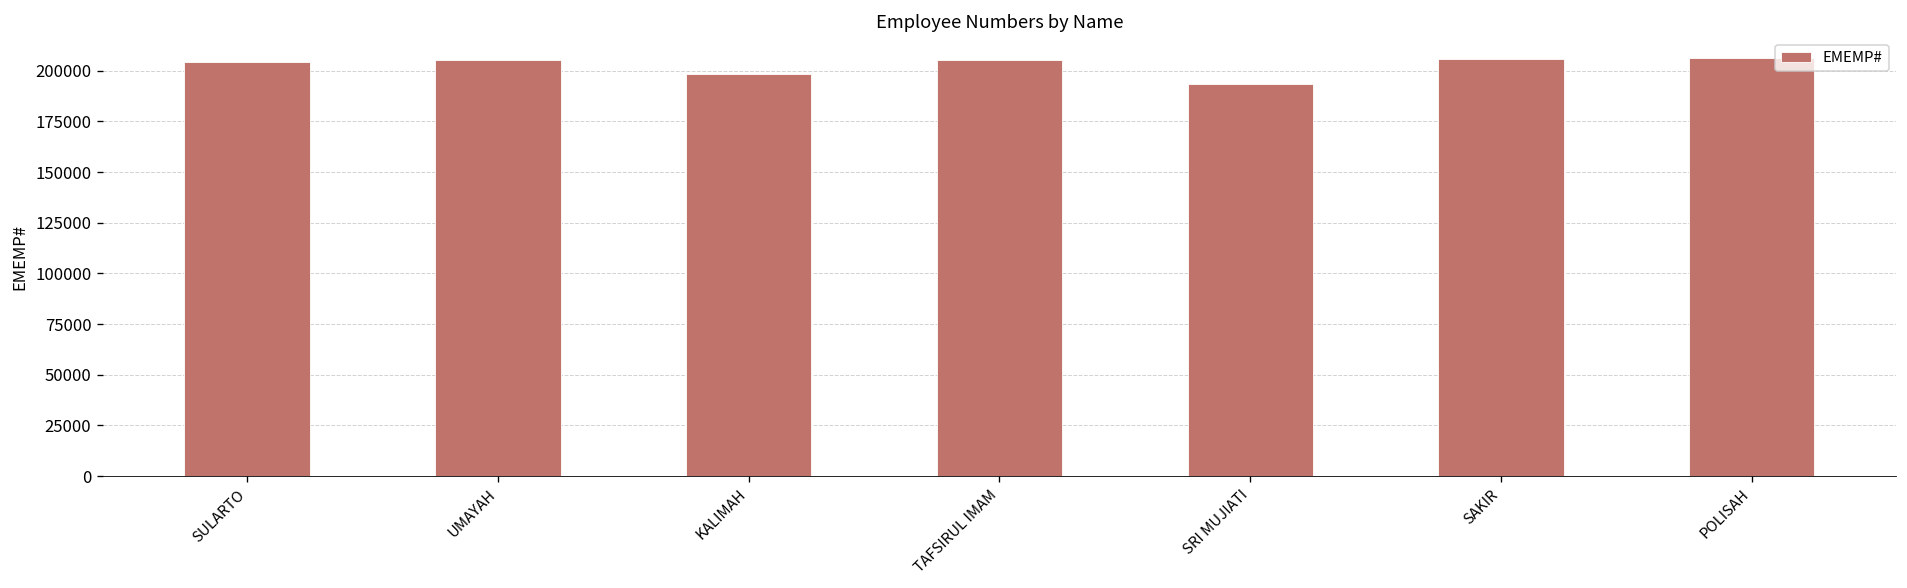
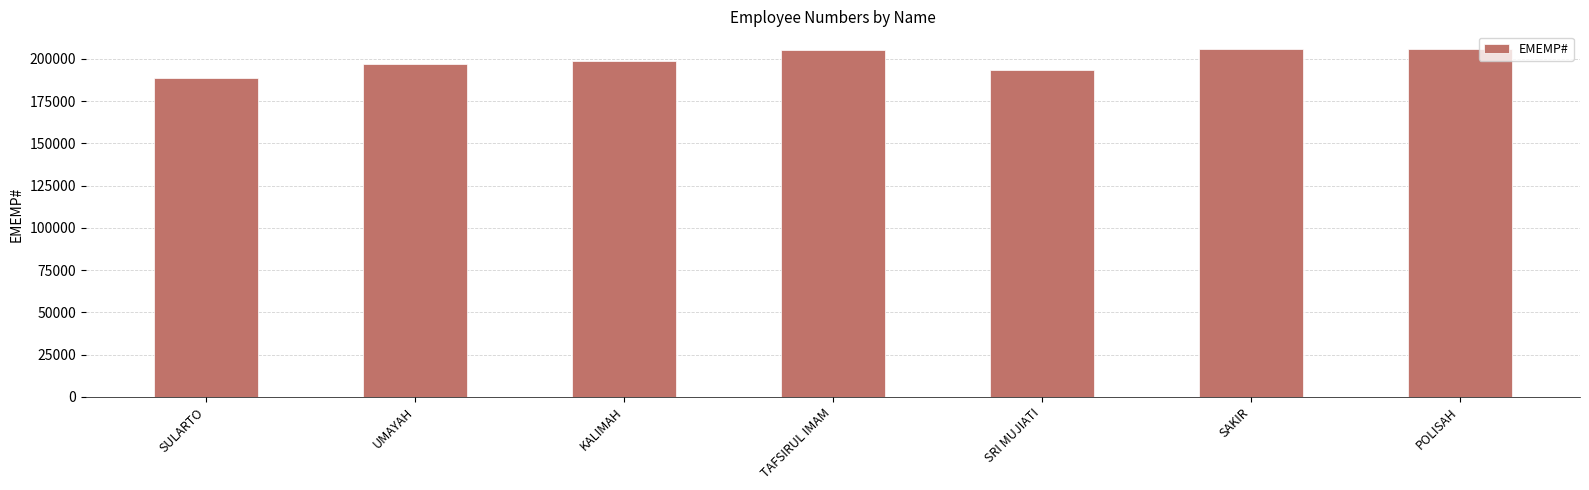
  {
-   "SULARTO": 204000,
-   "UMAYAH": 205000,
+   "SULARTO": 189000,
+   "UMAYAH": 197000,
    "KALIMAH": 199000,
    "TAFSIRUL IMAM": 205000,
    "SRI MUJIATI": 194000,
    "SAKIR": 206000,
    "POLISAH": 206000
  }
